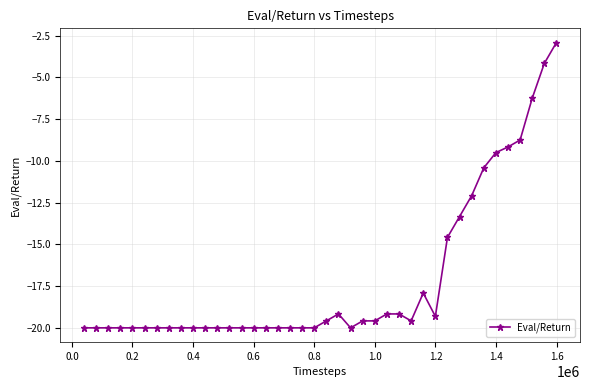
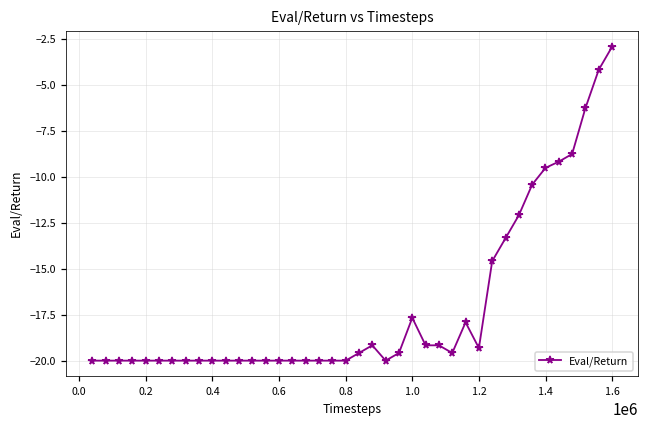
  {
    "0.2": -20.0,
    "0.4": -20.0,
    "0.6": -20.0,
    "0.8": -20.0,
-   "1.0": -19.6,
+   "1.0": -17.7,
    "1.2": -19.3,
    "1.4": -9.5
  }
